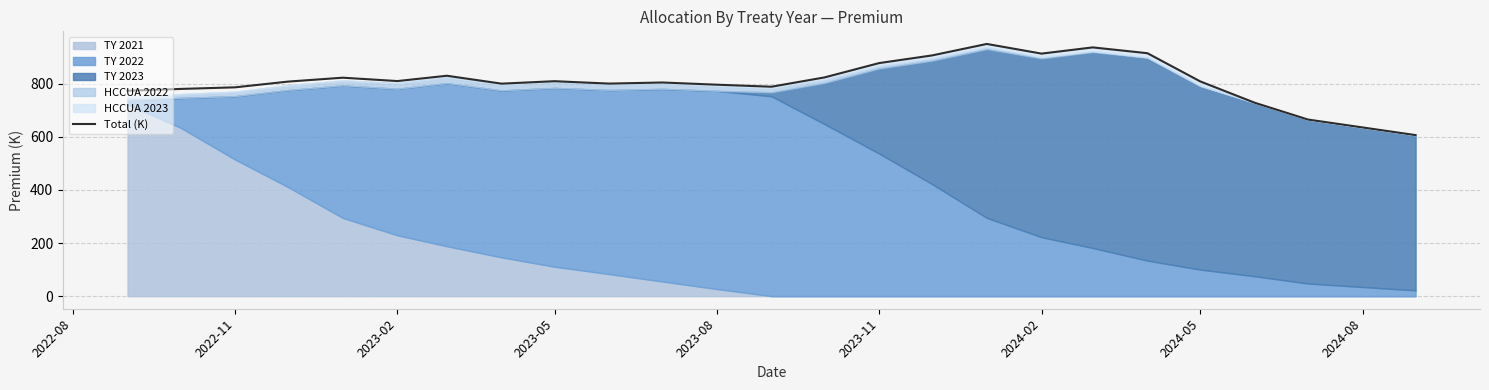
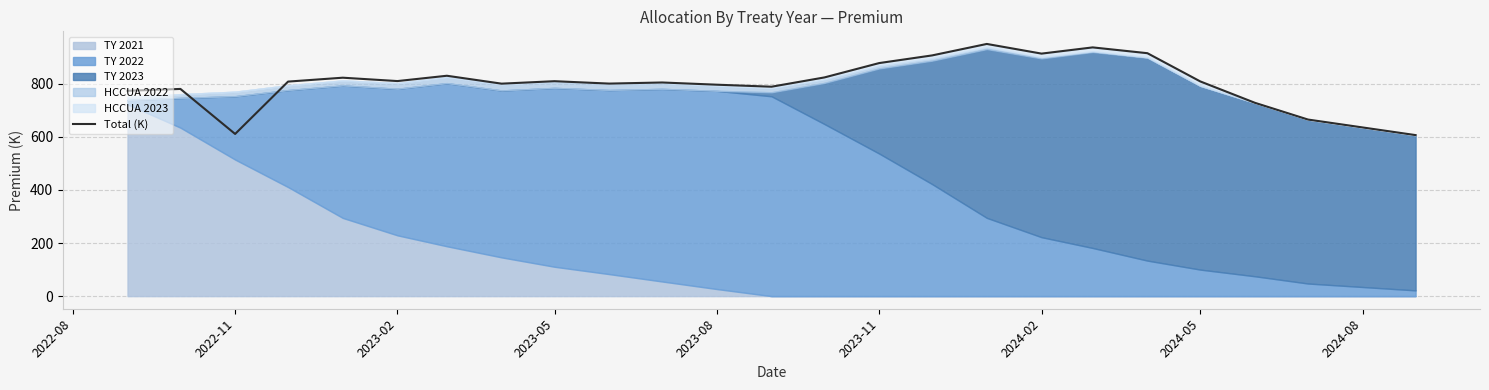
  {
    "Total (K)": {
-     "2022-11": 790
+     "2022-11": 610
    }
  }
